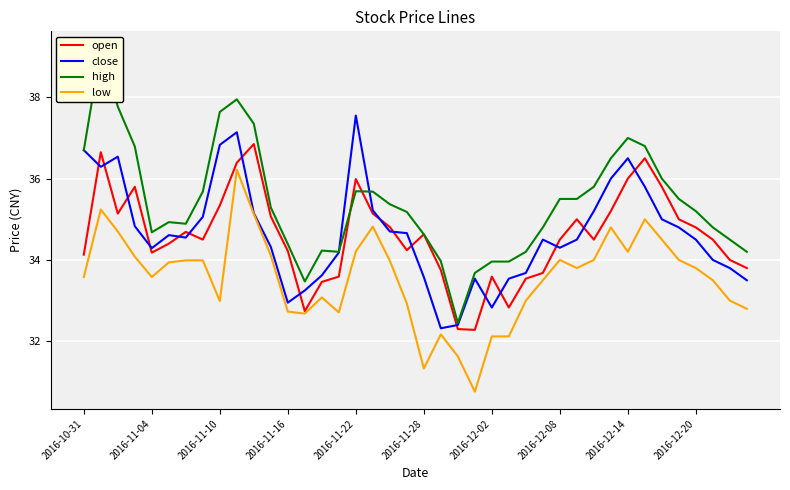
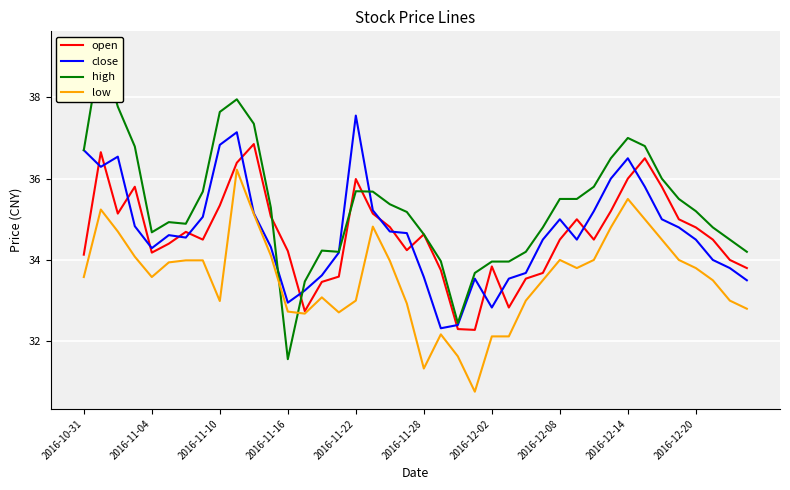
  {
    "open": {
      "2016-10-31": 34.1,
      "2016-11-04": 34.2,
      "2016-11-10": 35.3,
      "2016-11-16": 34.2,
      "2016-11-22": 36.0,
-     "2016-12-02": 33.6,
+     "2016-12-02": 33.8,
      "2016-12-08": 34.5,
      "2016-12-14": 36.0,
      "2016-12-20": 34.8
    },
    "close": {
      "2016-11-04": 34.3,
      "2016-11-10": 36.8,
      "2016-11-16": 33.0,
      "2016-11-22": 37.6,
      "2016-11-28": 33.6,
      "2016-12-02": 32.8,
-     "2016-12-08": 34.3,
+     "2016-12-08": 35.0,
      "2016-12-14": 36.5,
      "2016-12-20": 34.5
    },
    "high": {
      "2016-11-04": 34.7,
      "2016-11-10": 37.6,
-     "2016-11-16": 34.4,
+     "2016-11-16": 31.6,
      "2016-11-22": 35.7,
      "2016-12-02": 34.0,
      "2016-12-08": 35.5,
      "2016-12-14": 37.0,
      "2016-12-20": 35.2
    },
    "low": {
      "2016-10-31": 33.6,
      "2016-11-04": 33.6,
      "2016-11-10": 33.0,
      "2016-11-16": 32.7,
-     "2016-11-22": 34.2,
+     "2016-11-22": 33.0,
      "2016-11-28": 31.3,
      "2016-12-02": 32.1,
      "2016-12-08": 34.0,
-     "2016-12-14": 34.2,
+     "2016-12-14": 35.5,
      "2016-12-20": 33.8
    }
  }
